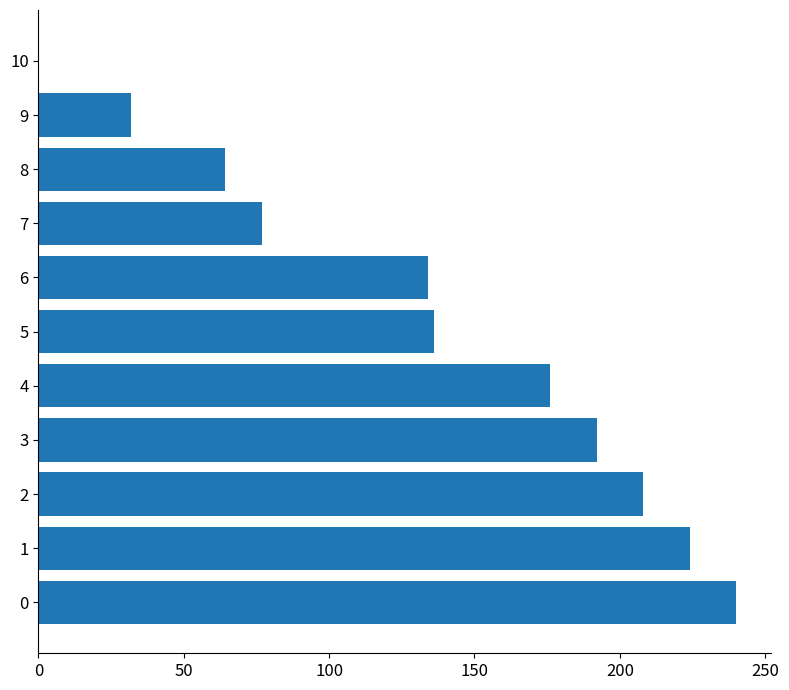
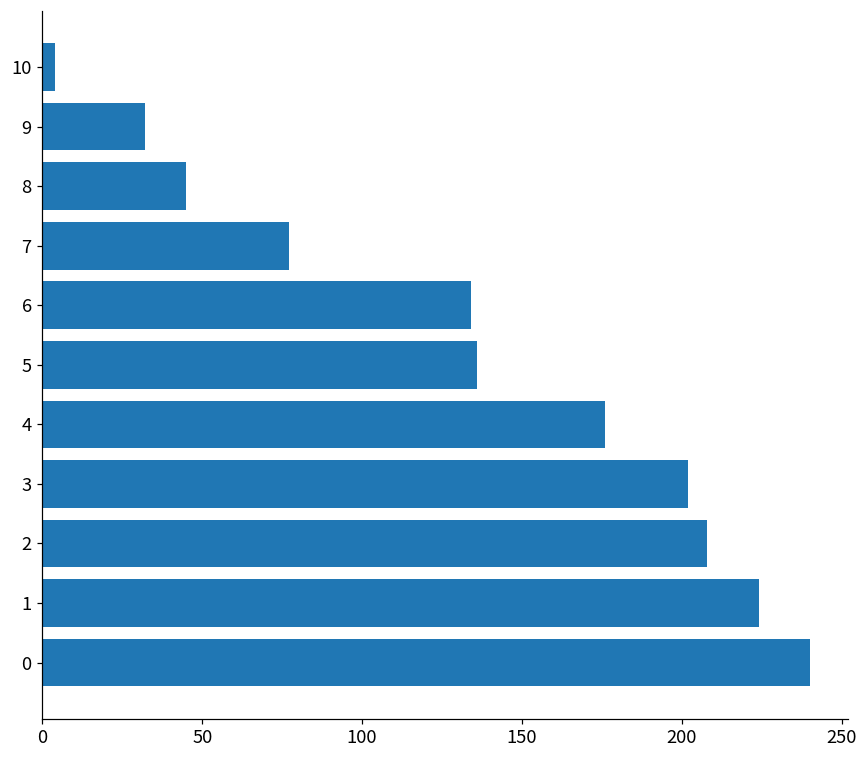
  {
-   "10": 0,
+   "10": 4,
    "9": 32,
-   "8": 64,
+   "8": 45,
    "7": 77,
    "6": 134,
    "5": 136,
    "4": 176,
-   "3": 192,
+   "3": 202,
    "2": 208,
    "1": 224,
    "0": 240
  }
